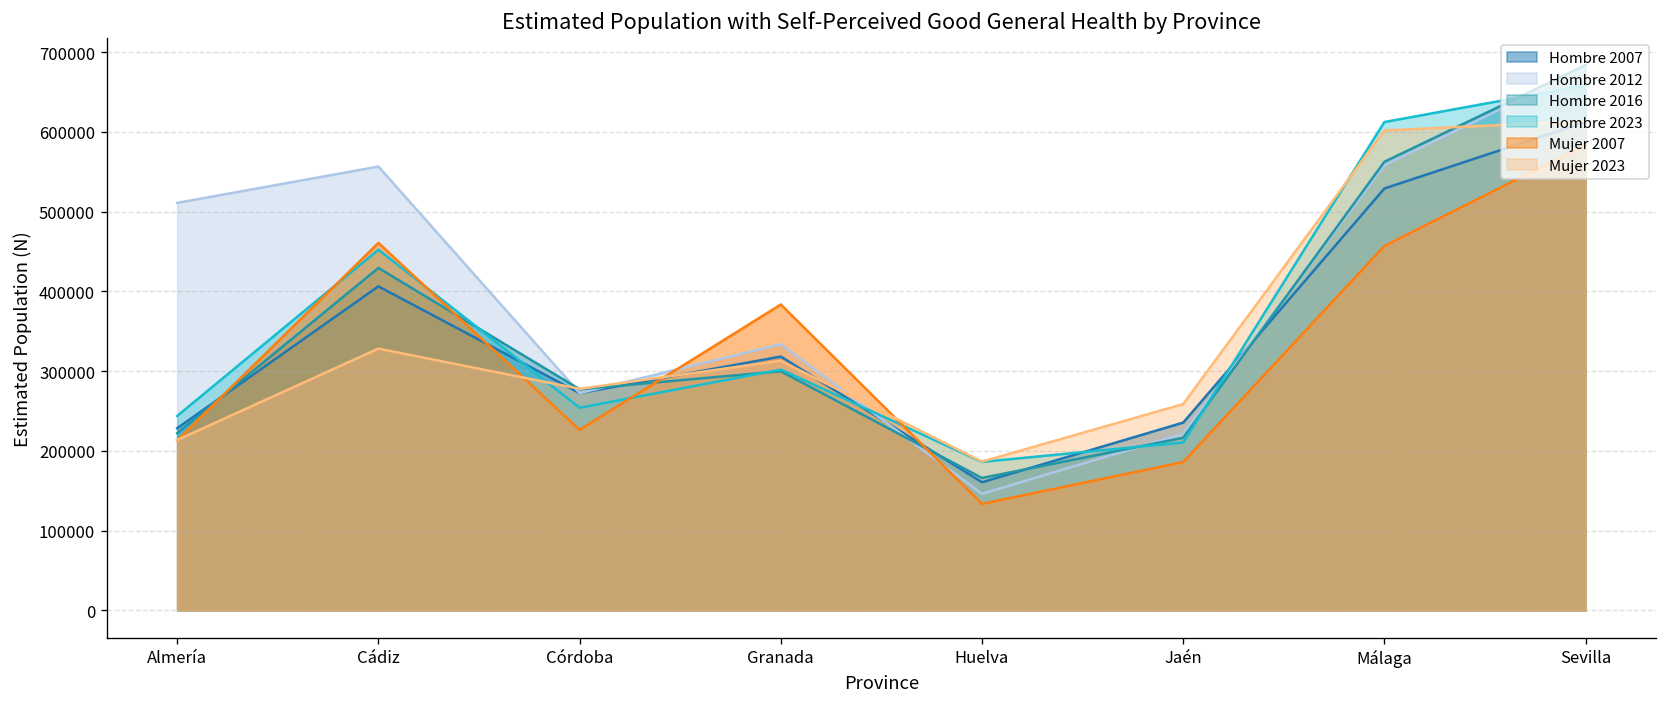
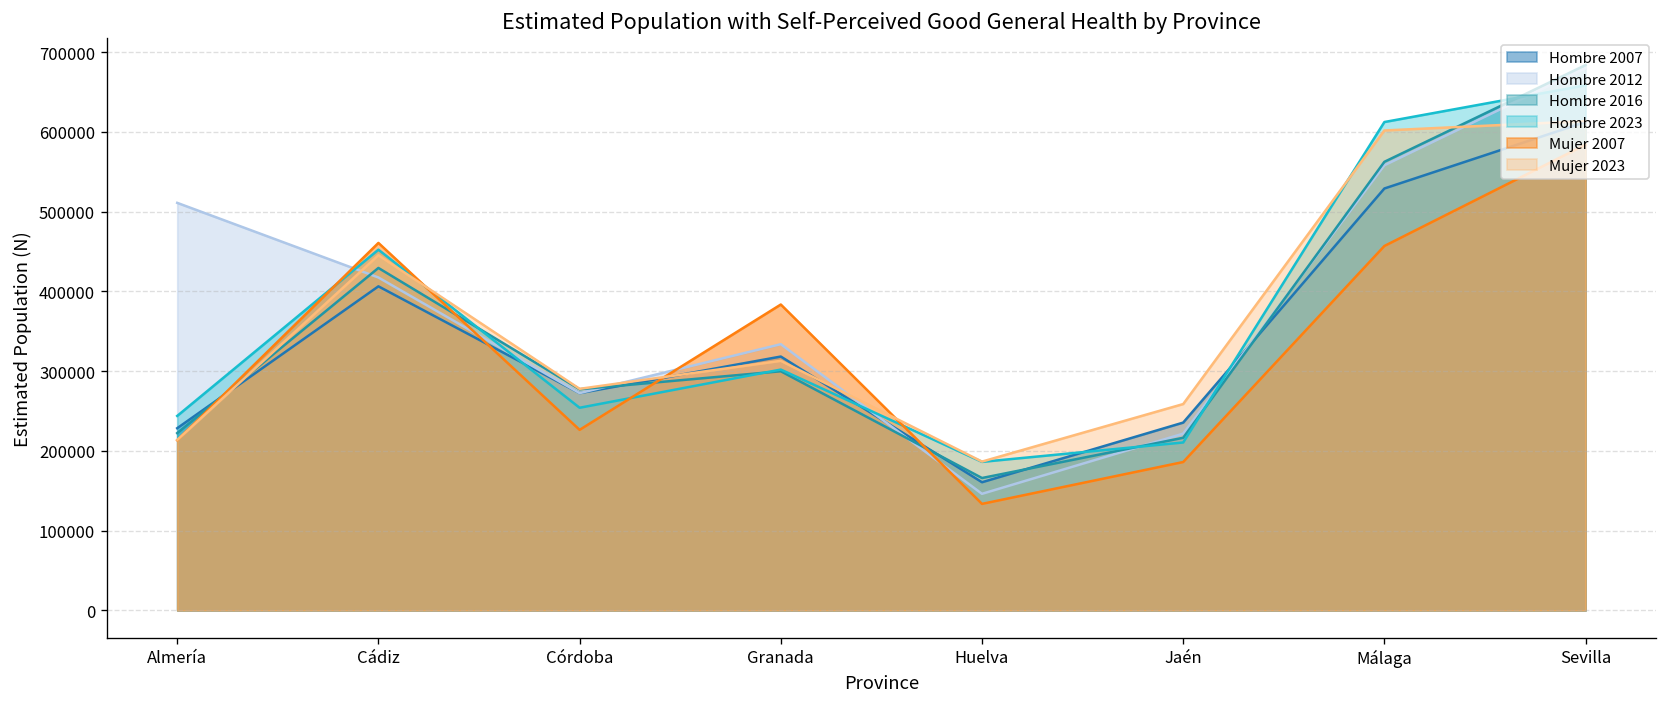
  {
    "Hombre 2012": {
      "Almería": 510000,
-     "Cádiz": 560000,
+     "Cádiz": 420000,
      "Granada": 330000,
      "Huelva": 150000,
      "Jaén": 220000,
      "Málaga": 560000
    },
    "Mujer 2007": {
      "Cádiz": 460000,
      "Córdoba": 230000,
      "Granada": 380000,
      "Huelva": 130000,
      "Jaén": 190000,
      "Málaga": 460000
    },
    "Mujer 2023": {
-     "Cádiz": 330000,
+     "Cádiz": 450000,
      "Granada": 310000,
      "Jaén": 260000,
      "Málaga": 600000
    }
  }
